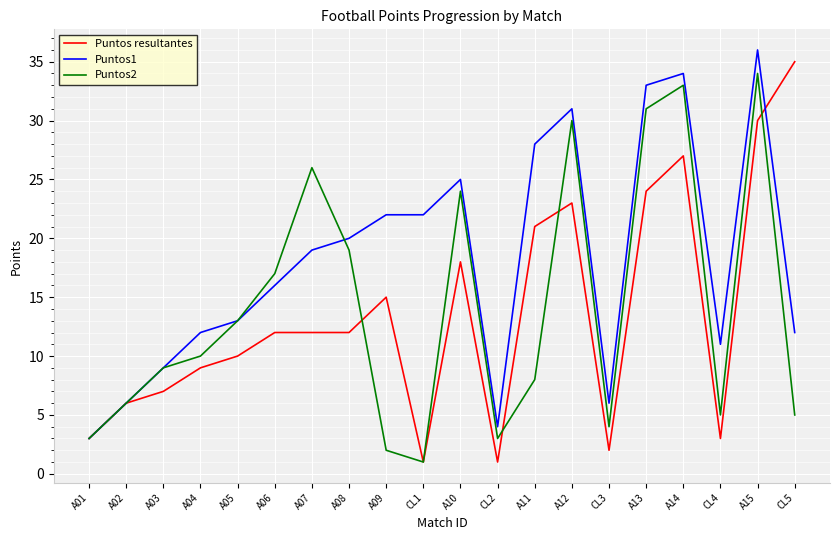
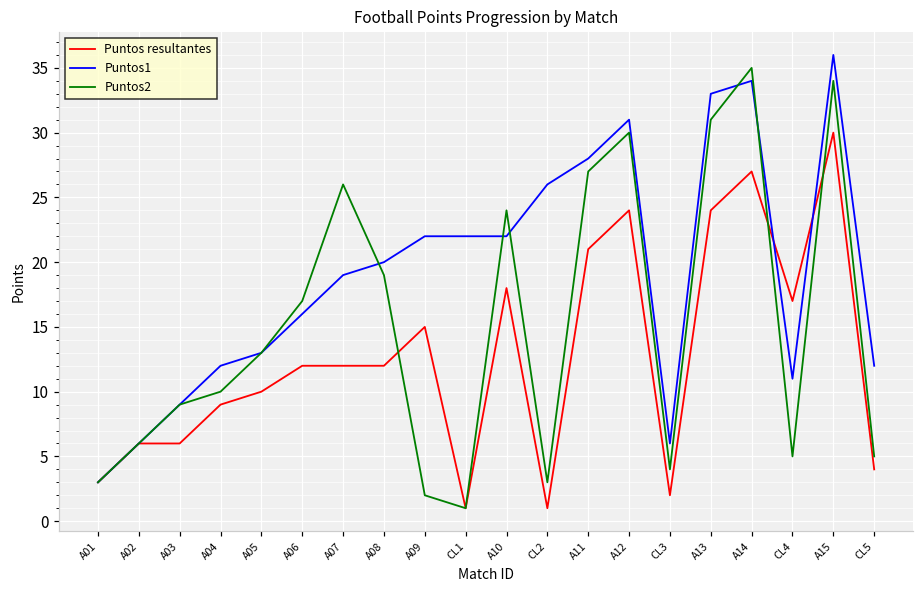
  {
    "Puntos resultantes": {
-     "A03": 7,
+     "A03": 6,
      "A04": 9,
      "A05": 10,
      "A06": 12,
      "A07": 12,
      "A08": 12,
      "A09": 15,
      "A10": 18,
      "CL2": 1,
      "A11": 21,
-     "A12": 23,
+     "A12": 24,
      "CL3": 2,
      "A13": 24,
      "A14": 27,
-     "CL4": 3,
+     "CL4": 17,
      "A15": 30,
-     "CL5": 35
+     "CL5": 4
    },
    "Puntos1": {
      "A04": 12,
      "A06": 16,
      "A07": 19,
      "A08": 20,
      "A09": 22,
      "CL1": 22,
-     "A10": 25,
-     "CL2": 4,
+     "A10": 22,
+     "CL2": 26,
      "A11": 28,
      "A12": 31,
      "CL3": 6,
      "A13": 33,
      "A14": 34,
      "CL4": 11,
      "A15": 36,
      "CL5": 12
    },
    "Puntos2": {
      "A04": 10,
      "A06": 17,
      "A07": 26,
      "A08": 19,
      "A09": 2,
      "A10": 24,
      "CL2": 3,
-     "A11": 8,
+     "A11": 27,
      "A12": 30,
      "CL3": 4,
      "A13": 31,
-     "A14": 33,
+     "A14": 35,
      "CL4": 5,
      "A15": 34,
      "CL5": 5
    }
  }
